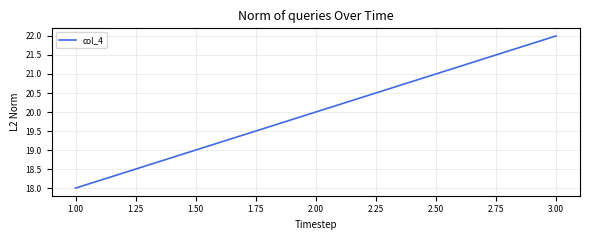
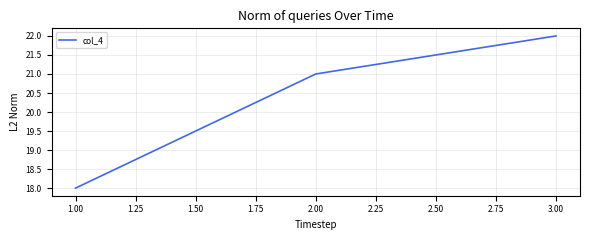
  {
    "1.00": 18,
-   "2.00": 20,
+   "2.00": 21,
    "3.00": 22
  }
